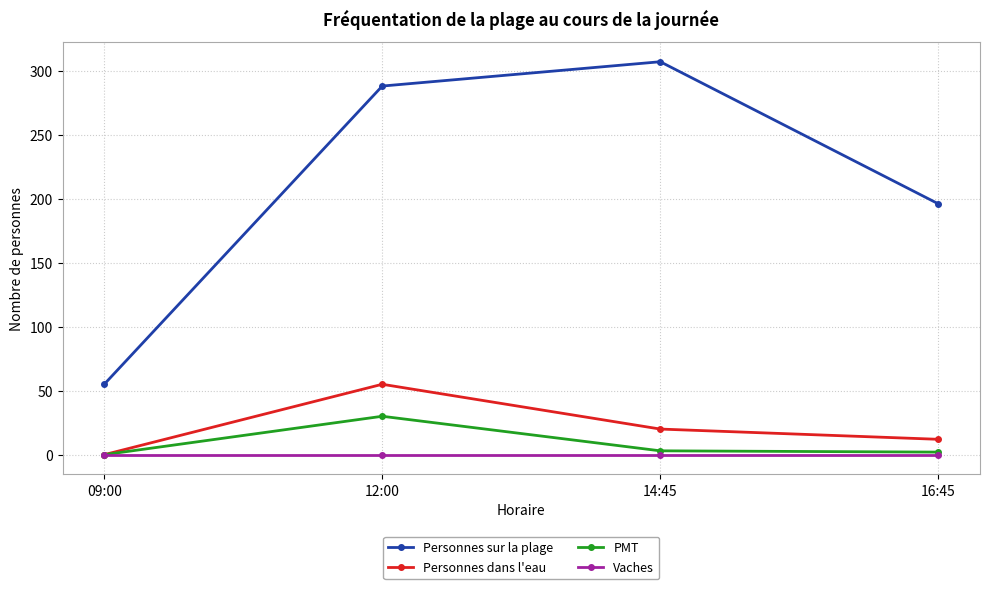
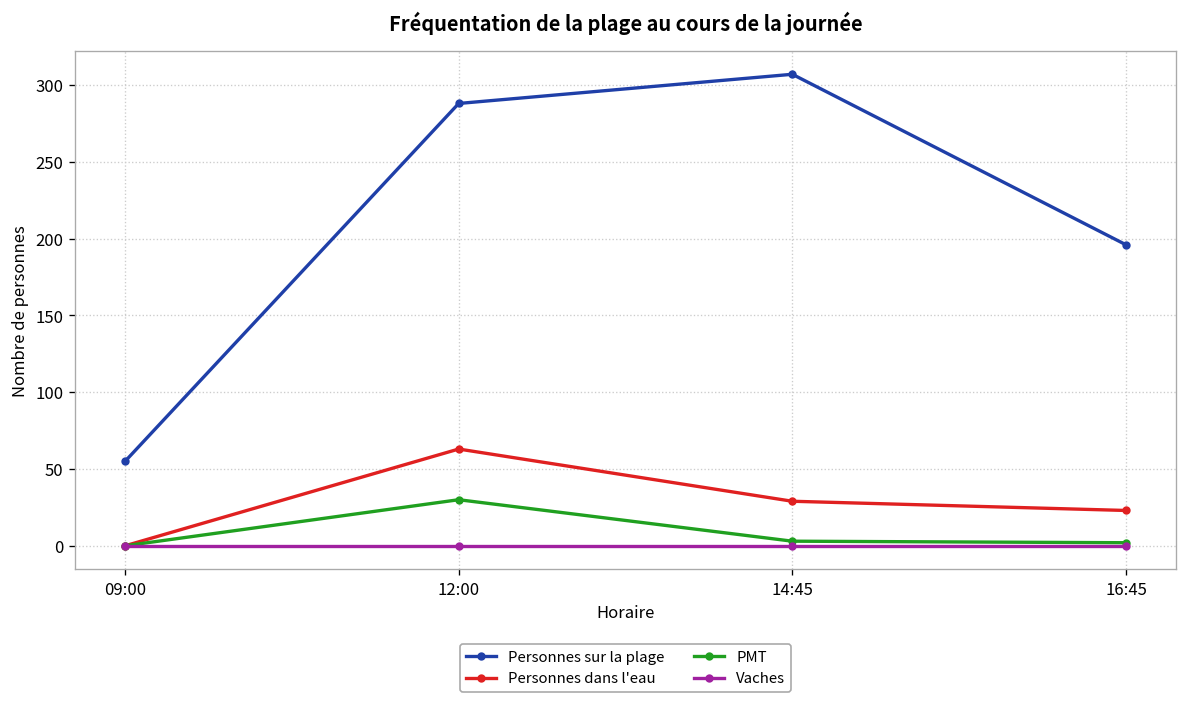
  {
    "Personnes sur la plage": {
      "09:00": 55,
      "12:00": 288,
      "14:45": 307,
      "16:45": 196
    },
    "Personnes dans l'eau": {
-     "12:00": 55,
-     "14:45": 20,
-     "16:45": 12
+     "12:00": 63,
+     "14:45": 29,
+     "16:45": 23
    },
    "PMT": {
      "12:00": 30,
      "14:45": 3,
      "16:45": 2
    },
    "Vaches": {
      "12:00": 0,
      "14:45": 0,
      "16:45": 0
    }
  }
